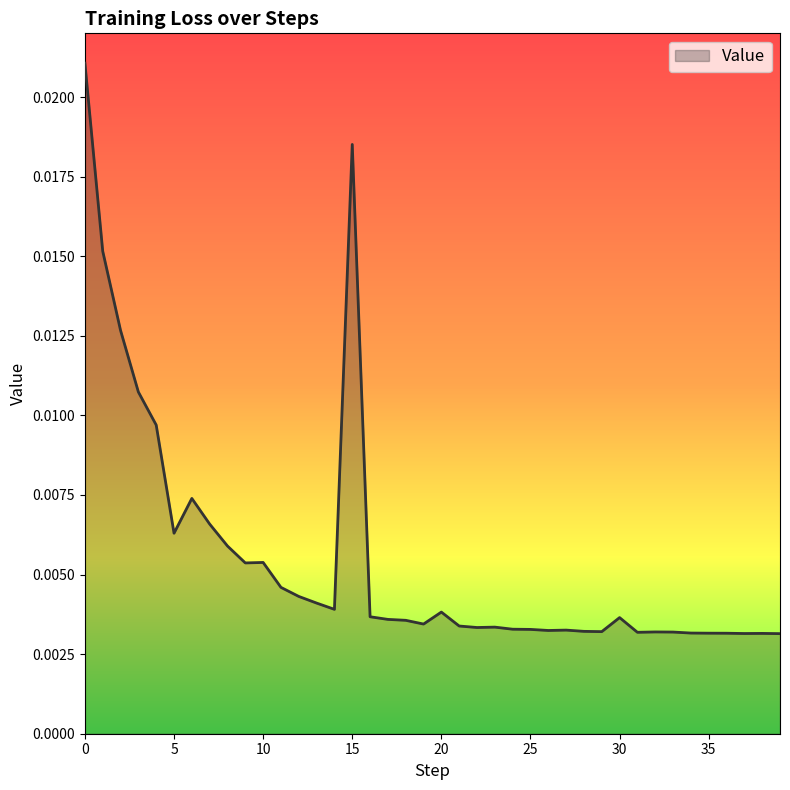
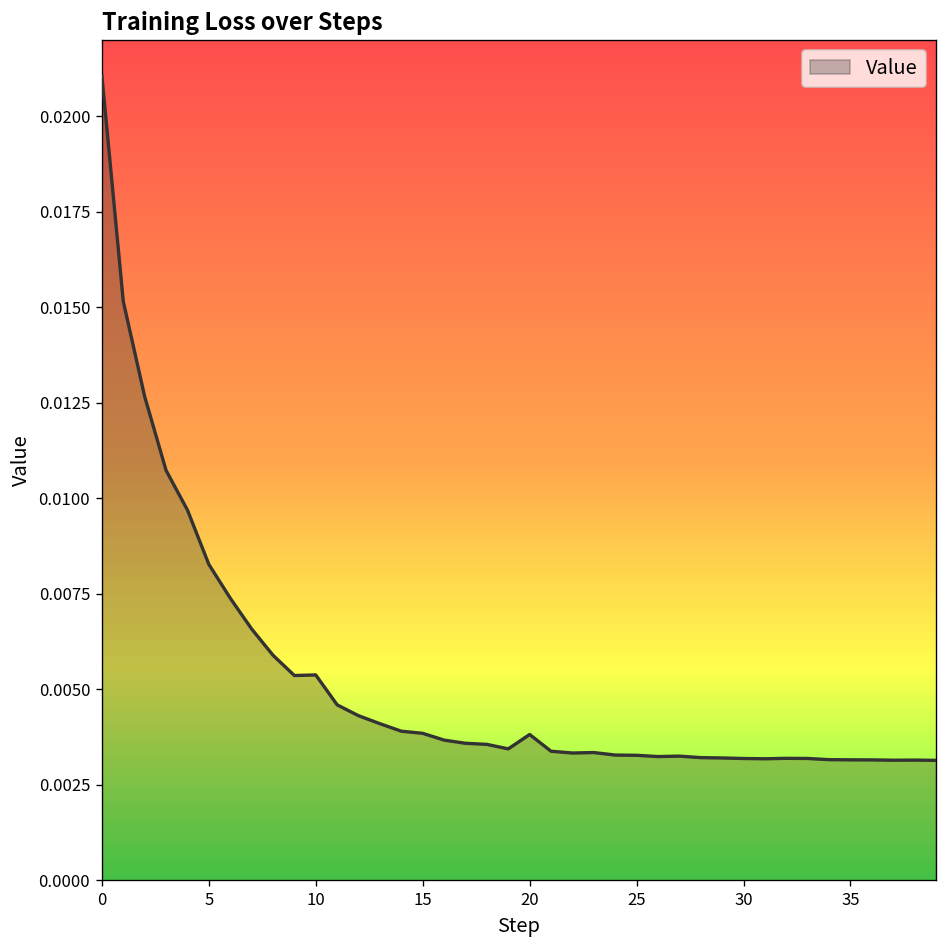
  {
    "0": 0.0211,
-   "5": 0.0063,
+   "5": 0.0083,
    "10": 0.0054,
-   "15": 0.0185,
+   "15": 0.0039,
    "20": 0.0038,
    "25": 0.0033,
-   "30": 0.0036,
+   "30": 0.0032,
    "35": 0.0032
  }
